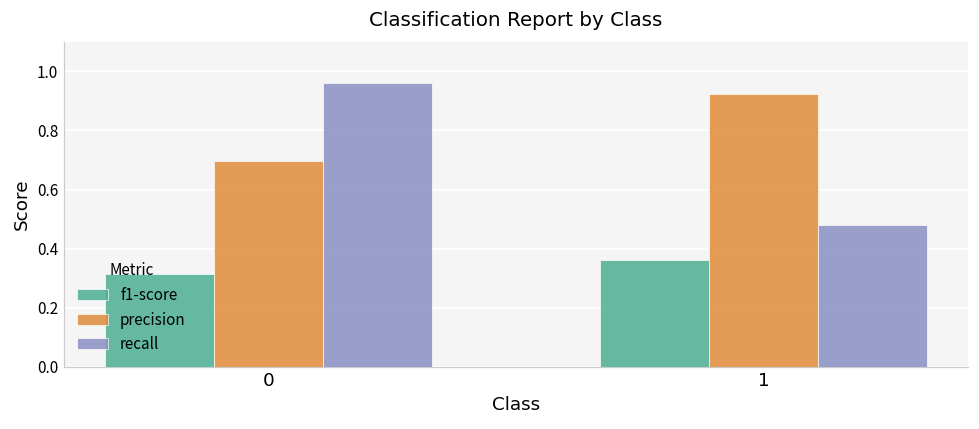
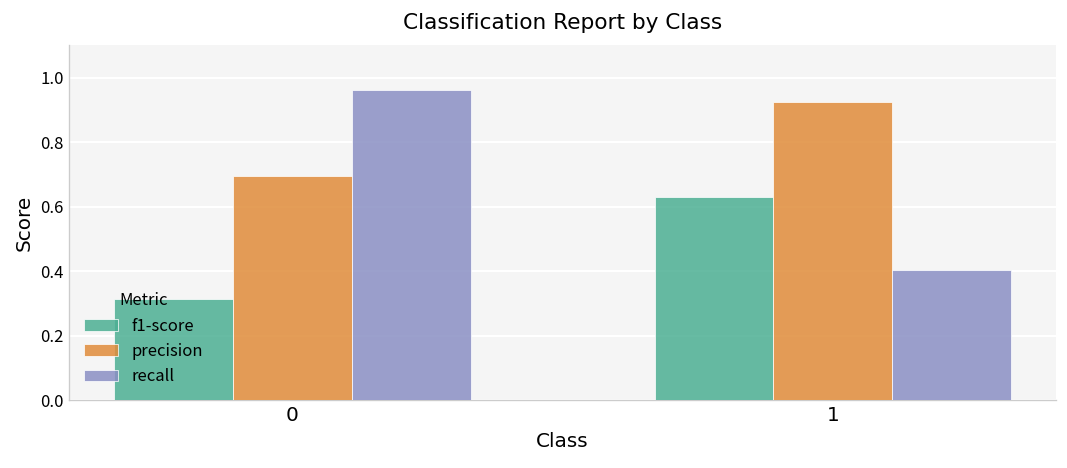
  {
    "f1-score": {
      "0": 0.31,
-     "1": 0.36
+     "1": 0.63
    },
    "precision": {
      "0": 0.70,
      "1": 0.92
    },
    "recall": {
      "0": 0.96,
-     "1": 0.48
+     "1": 0.40
    }
  }
